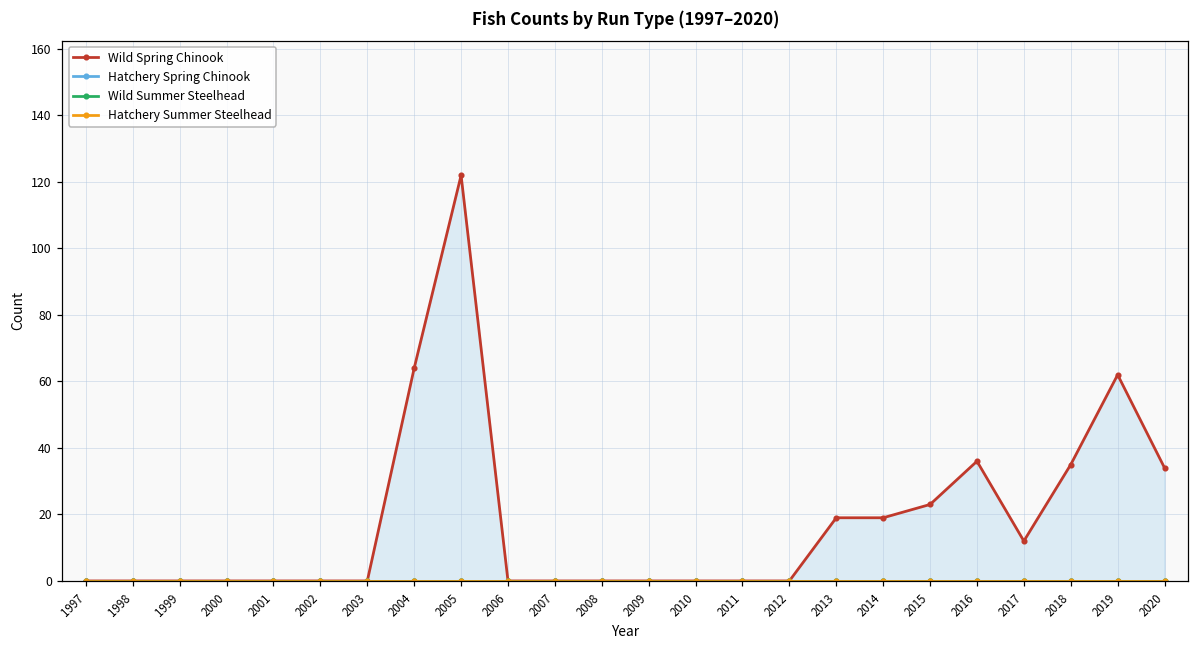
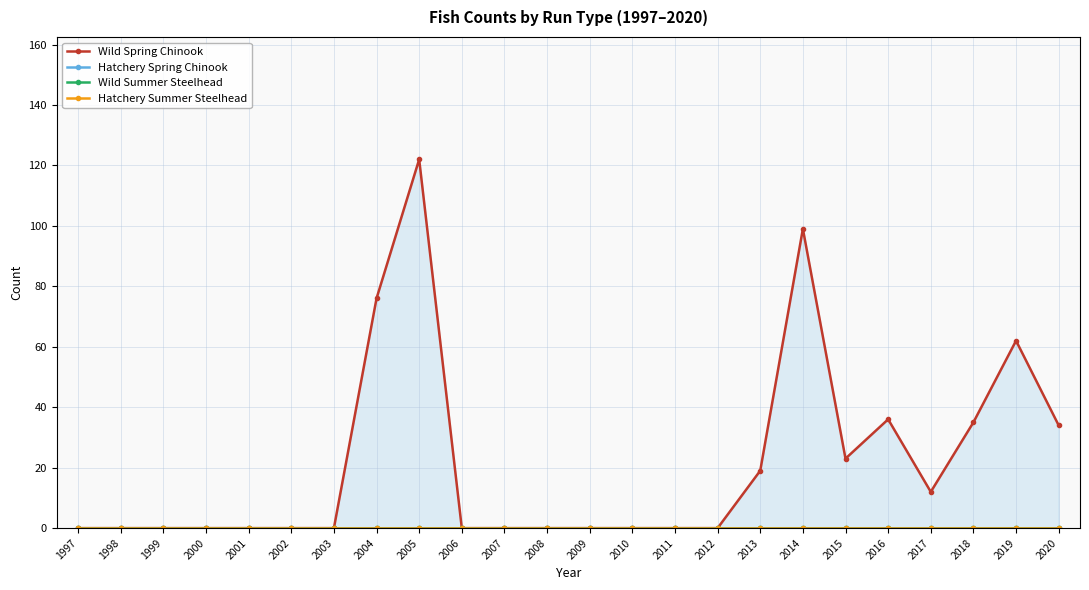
  {
    "Wild Spring Chinook": {
-     "2004": 64,
+     "2004": 76,
      "2005": 122,
      "2013": 19,
-     "2014": 19,
+     "2014": 99,
      "2015": 23,
      "2016": 36,
      "2017": 12,
      "2018": 35,
      "2019": 62,
      "2020": 34
    },
    "Hatchery Summer Steelhead": {
      "2004": 0,
      "2005": 0,
      "2013": 0,
      "2014": 0,
      "2015": 0,
      "2016": 0,
      "2017": 0,
      "2018": 0,
      "2019": 0,
      "2020": 0
    }
  }
